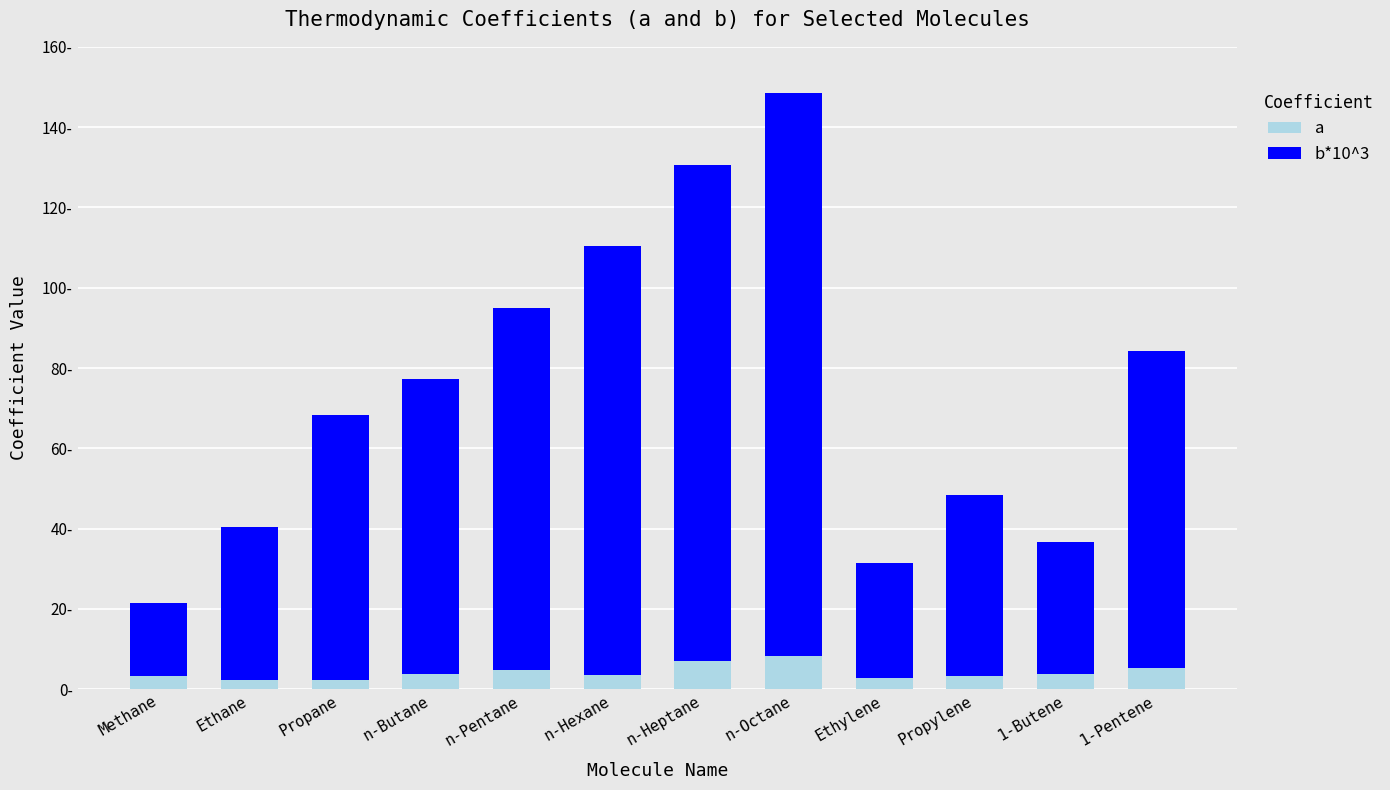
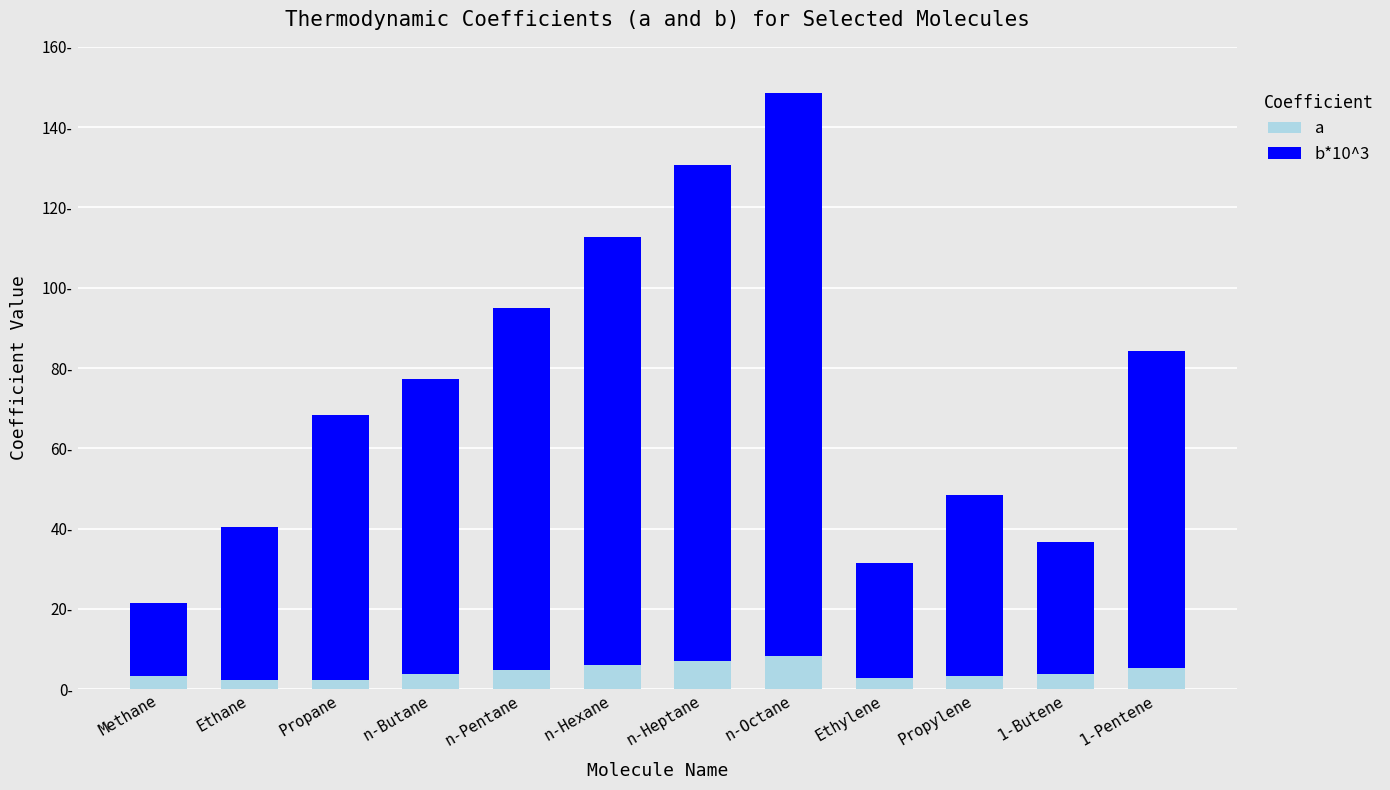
  {
    "a": {
      "Methane": "3-",
      "Ethane": "2-",
      "Propane": "2-",
      "n-Butane": "4-",
      "n-Pentane": "5-",
-     "n-Hexane": "4-",
+     "n-Hexane": "6-",
      "n-Heptane": "7-",
      "n-Octane": "8-",
      "Ethylene": "3-",
      "Propylene": "3-",
      "1-Butene": "4-",
      "1-Pentene": "5-"
    },
    "b*10^3": {
      "Methane": "18-",
      "Ethane": "38-",
      "Propane": "66-",
      "n-Butane": "73-",
      "n-Pentane": "90-",
      "n-Hexane": "107-",
      "n-Heptane": "123-",
      "n-Octane": "140-",
      "Ethylene": "29-",
      "Propylene": "45-",
      "1-Butene": "33-",
      "1-Pentene": "79-"
    }
  }
